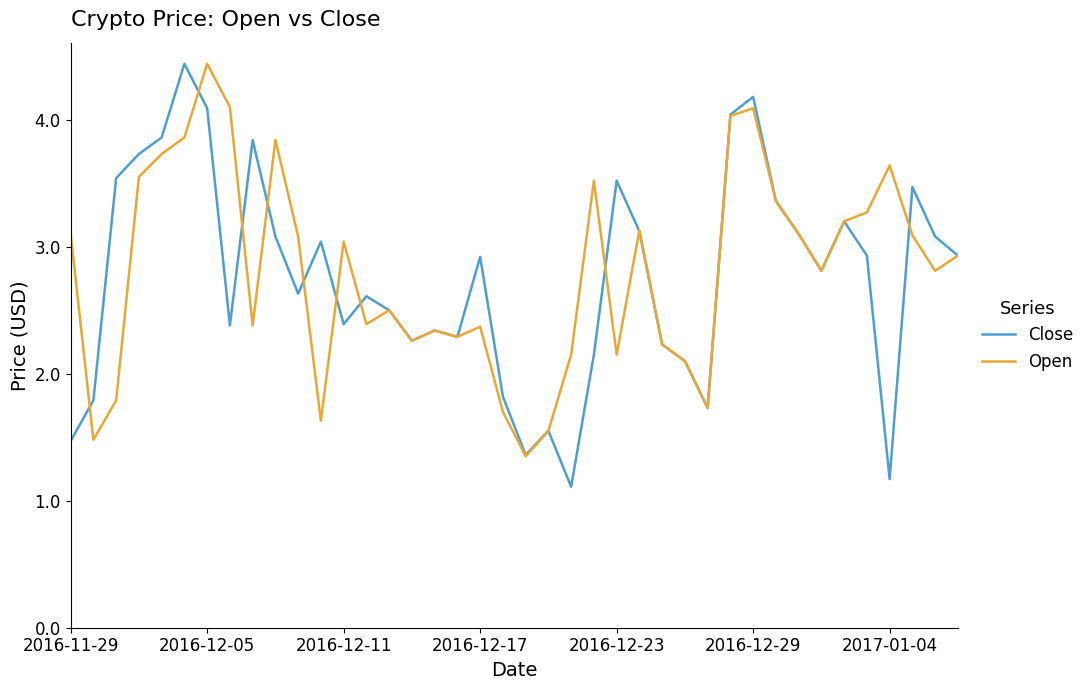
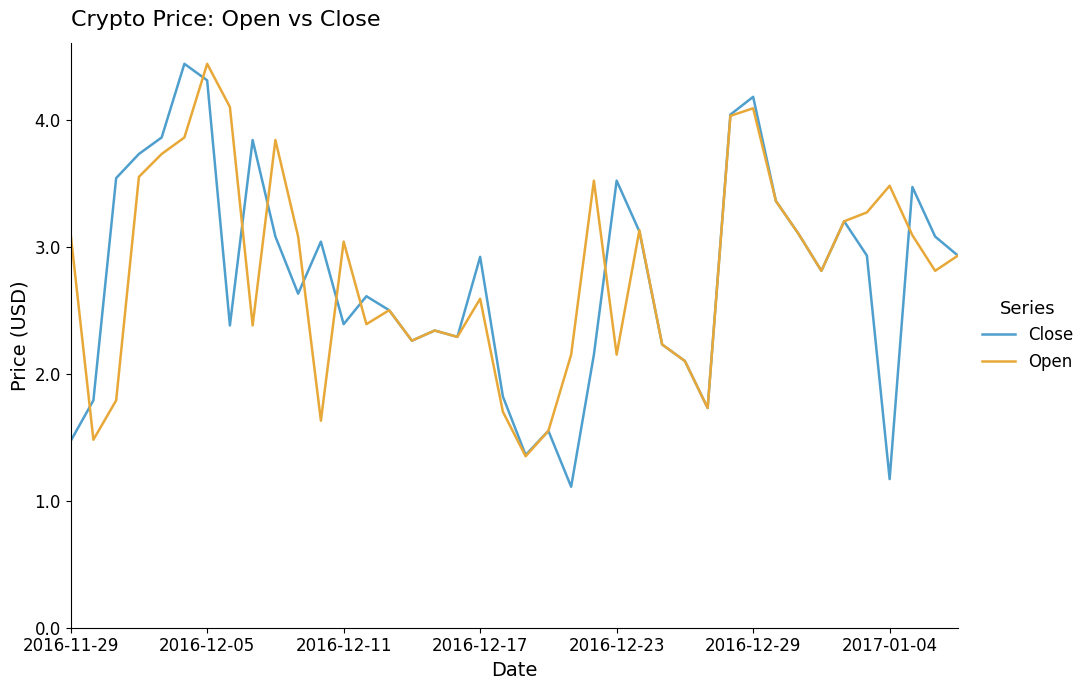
  {
    "Close": {
      "2016-11-29": 1.47,
-     "2016-12-05": 4.09,
+     "2016-12-05": 4.31,
      "2016-12-11": 2.39,
      "2016-12-17": 2.92,
      "2016-12-23": 3.52,
      "2016-12-29": 4.18,
      "2017-01-04": 1.17
    },
    "Open": {
      "2016-11-29": 3.10,
      "2016-12-05": 4.44,
      "2016-12-11": 3.04,
-     "2016-12-17": 2.37,
+     "2016-12-17": 2.59,
      "2016-12-23": 2.15,
      "2016-12-29": 4.09,
-     "2017-01-04": 3.64
+     "2017-01-04": 3.48
    }
  }
